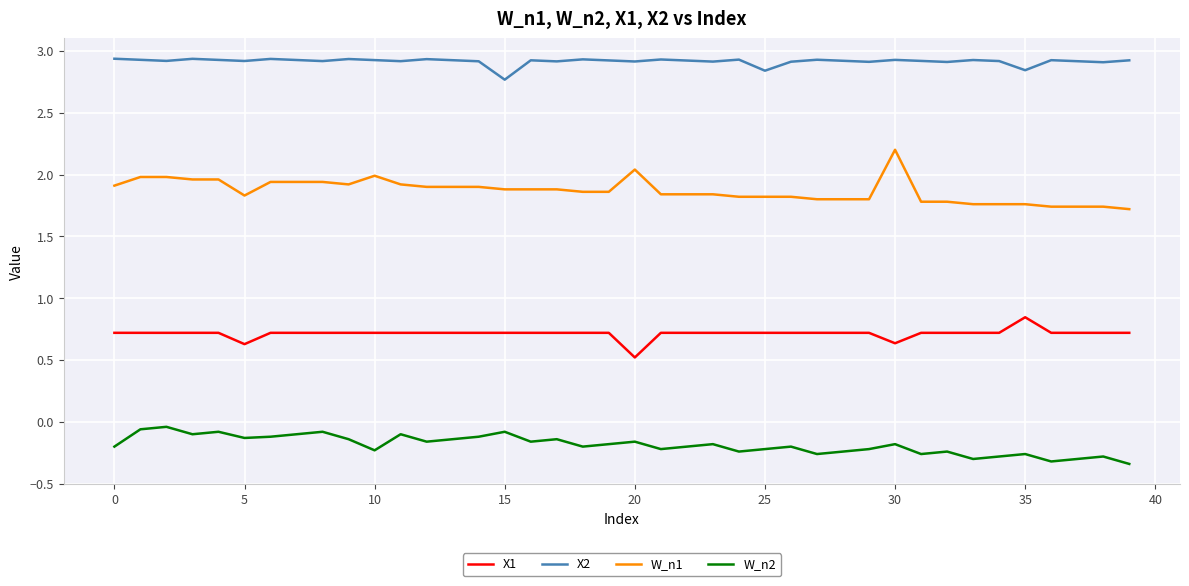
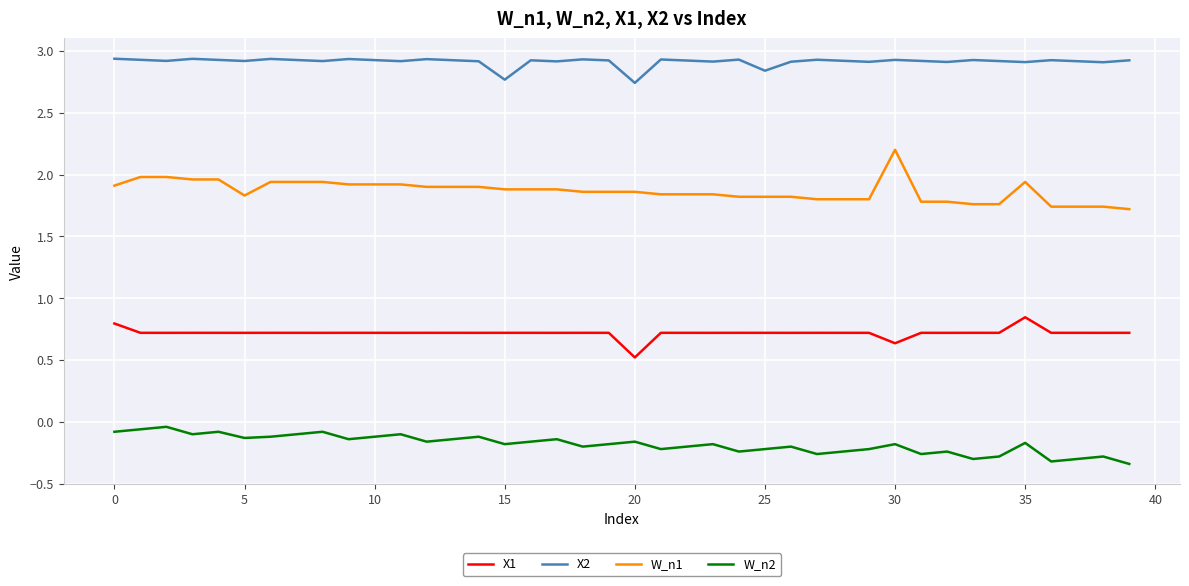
  {
    "X1": {
-     "0": 0.72,
-     "5": 0.63,
+     "0": 0.80,
+     "5": 0.72,
      "10": 0.72,
      "15": 0.72,
      "20": 0.52,
      "25": 0.72,
      "30": 0.64,
      "35": 0.85
    },
    "X2": {
      "0": 2.94,
      "5": 2.92,
      "10": 2.93,
      "15": 2.77,
-     "20": 2.91,
+     "20": 2.74,
      "25": 2.84,
      "30": 2.93,
-     "35": 2.84
+     "35": 2.91
    },
    "W_n1": {
      "0": 1.91,
      "5": 1.83,
-     "10": 1.99,
+     "10": 1.92,
      "15": 1.88,
-     "20": 2.04,
+     "20": 1.86,
      "25": 1.82,
      "30": 2.20,
-     "35": 1.76
+     "35": 1.94
    },
    "W_n2": {
-     "0": -0.20,
+     "0": -0.08,
      "5": -0.13,
-     "10": -0.23,
-     "15": -0.08,
+     "10": -0.12,
+     "15": -0.18,
      "20": -0.16,
      "25": -0.22,
      "30": -0.18,
-     "35": -0.26
+     "35": -0.17
    }
  }
